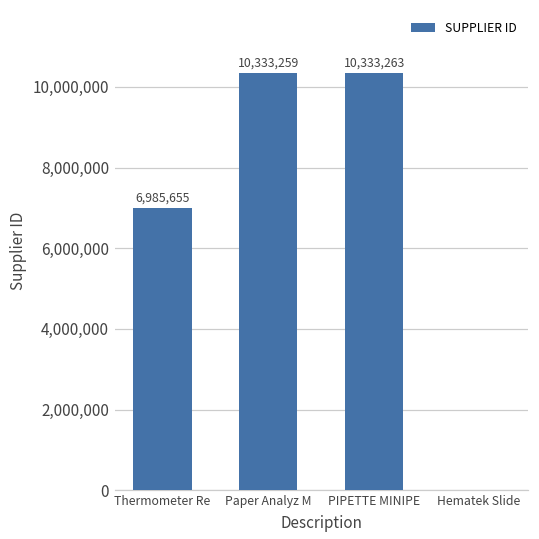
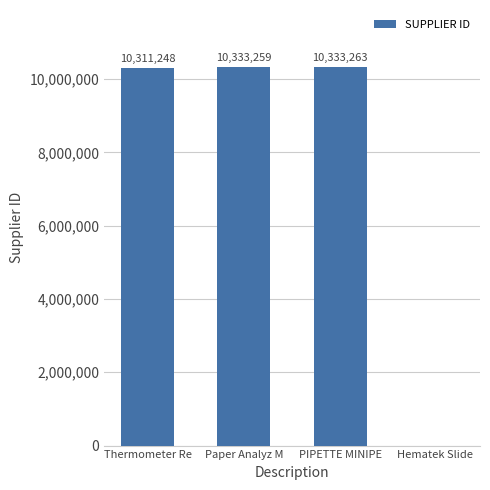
  {
-   "Thermometer Re": "6,985,655",
+   "Thermometer Re": "10,311,248",
    "Paper Analyz M": "10,333,259",
    "PIPETTE MINIPE": "10,333,263"
  }
